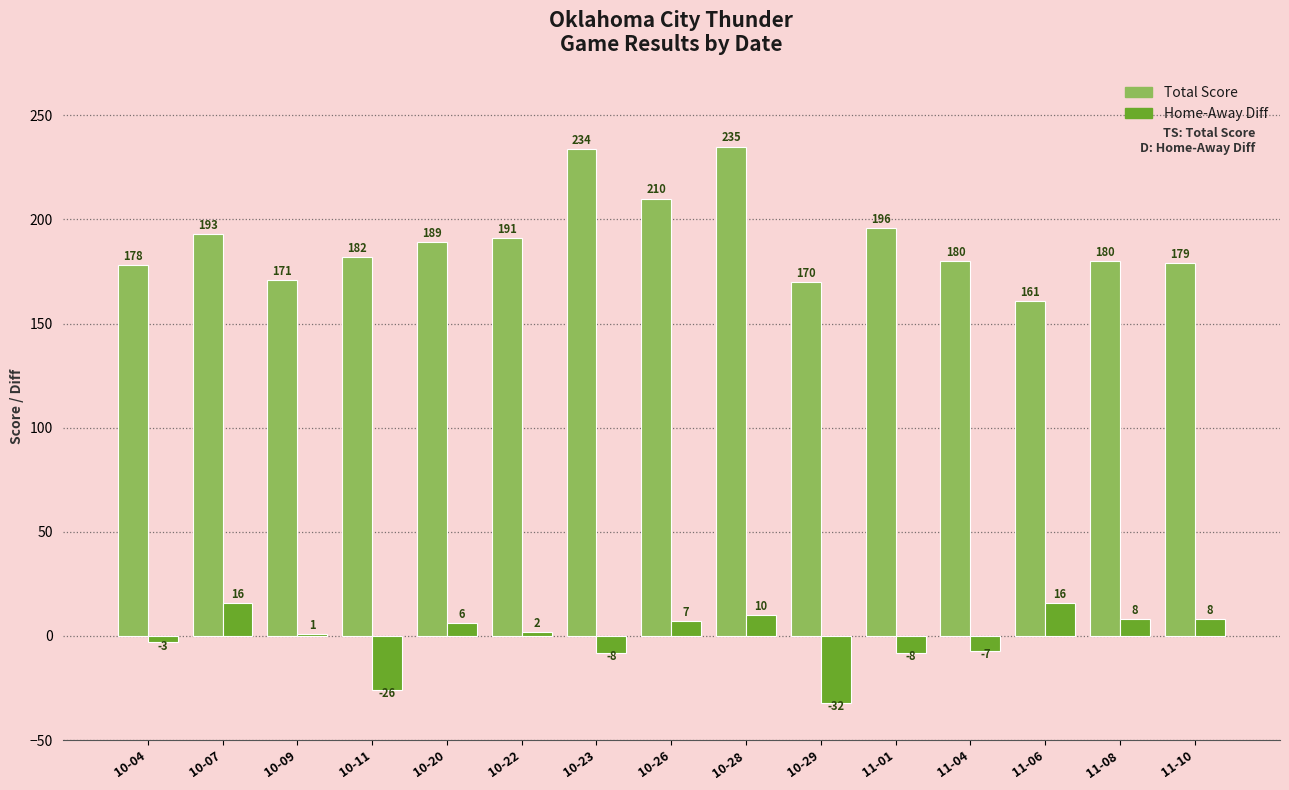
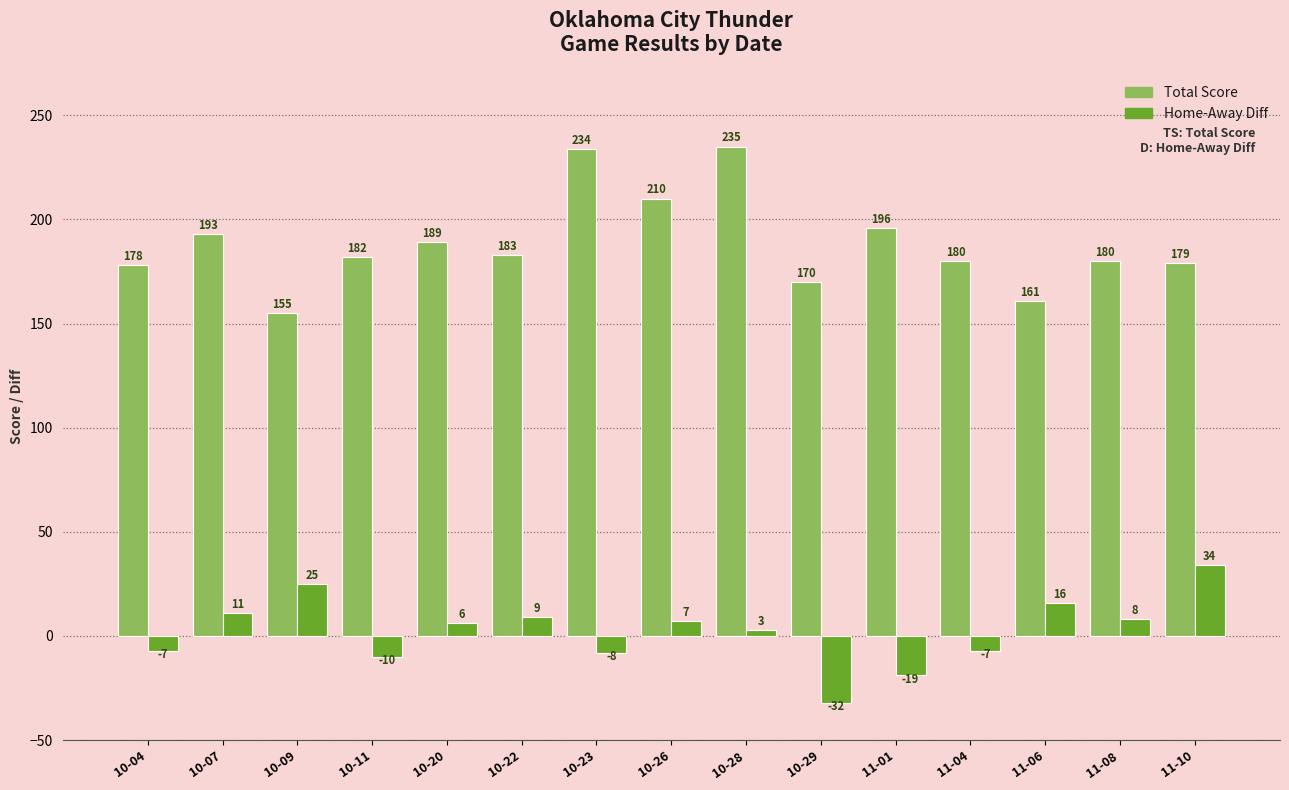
  {
    "Total Score": {
      "10-04": 178,
      "10-07": 193,
-     "10-09": 171,
+     "10-09": 155,
      "10-11": 182,
      "10-20": 189,
-     "10-22": 191,
+     "10-22": 183,
      "10-23": 234,
      "10-26": 210,
      "10-28": 235,
      "10-29": 170,
      "11-01": 196,
      "11-04": 180,
      "11-06": 161,
      "11-08": 180,
      "11-10": 179
    },
    "Home-Away Diff": {
-     "10-04": -3,
-     "10-07": 16,
-     "10-09": 1,
-     "10-11": -26,
+     "10-04": -7,
+     "10-07": 11,
+     "10-09": 25,
+     "10-11": -10,
      "10-20": 6,
-     "10-22": 2,
+     "10-22": 9,
      "10-23": -8,
      "10-26": 7,
-     "10-28": 10,
+     "10-28": 3,
      "10-29": -32,
-     "11-01": -8,
+     "11-01": -19,
      "11-04": -7,
      "11-06": 16,
      "11-08": 8,
-     "11-10": 8
+     "11-10": 34
    }
  }
